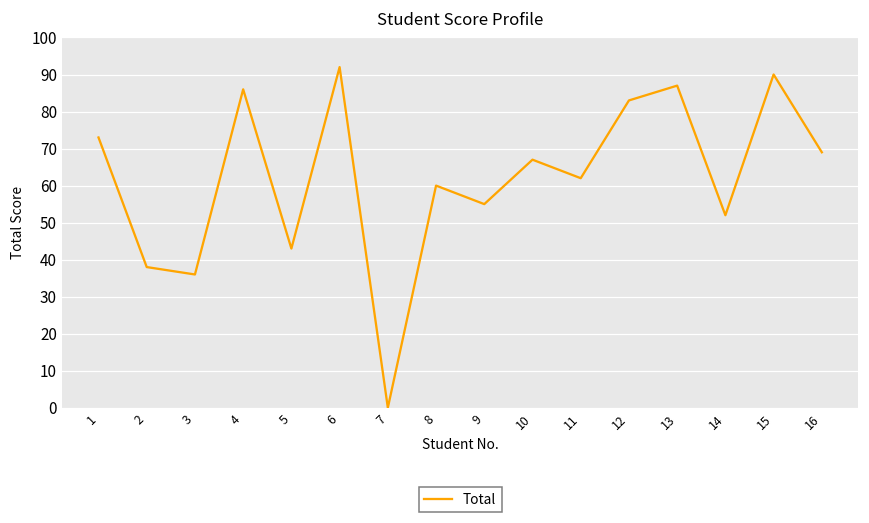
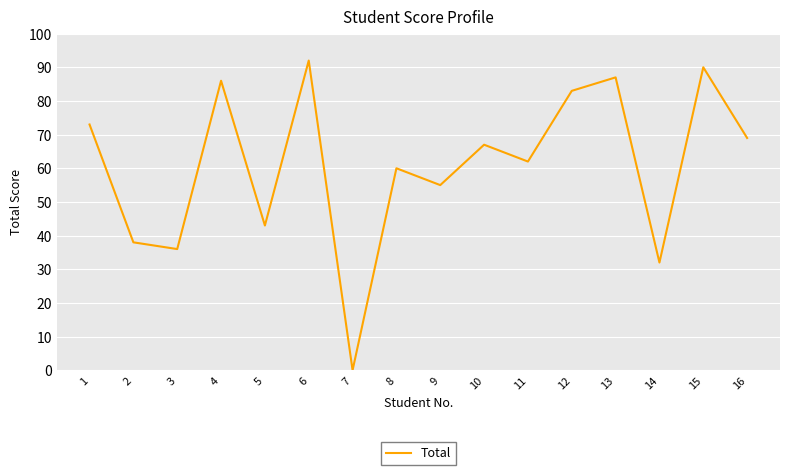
  {
    "1": 73,
    "2": 38,
    "3": 36,
    "4": 86,
    "5": 43,
    "6": 92,
    "7": 0,
    "8": 60,
    "9": 55,
    "10": 67,
    "11": 62,
    "12": 83,
    "13": 87,
-   "14": 52,
+   "14": 32,
    "15": 90,
    "16": 69
  }
